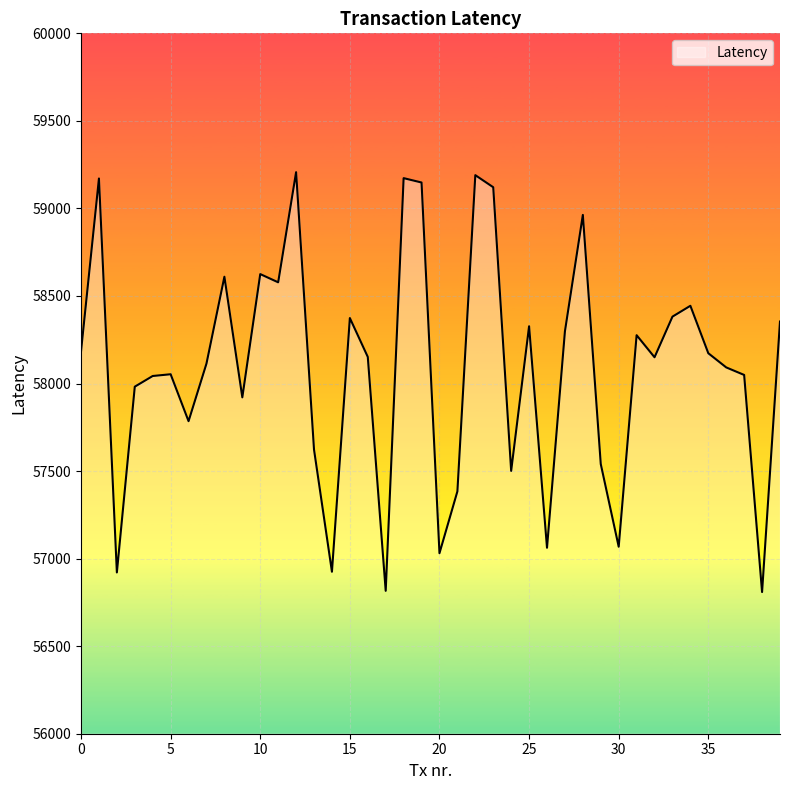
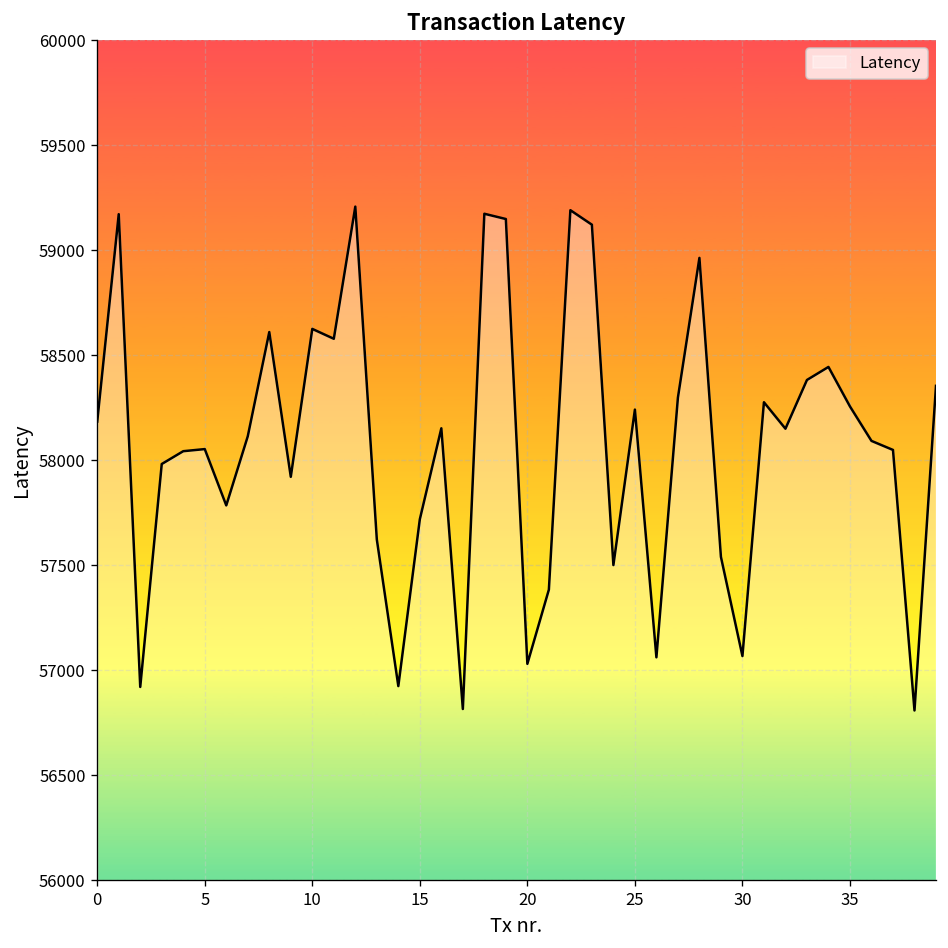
  {
    "0": 58180,
    "5": 58050,
    "10": 58630,
-   "15": 58370,
+   "15": 57720,
    "20": 57030,
-   "25": 58330,
+   "25": 58240,
    "30": 57070,
-   "35": 58170
+   "35": 58260
  }
